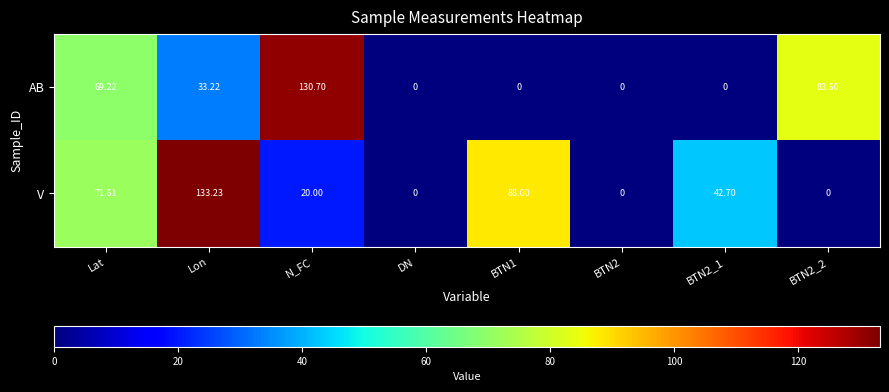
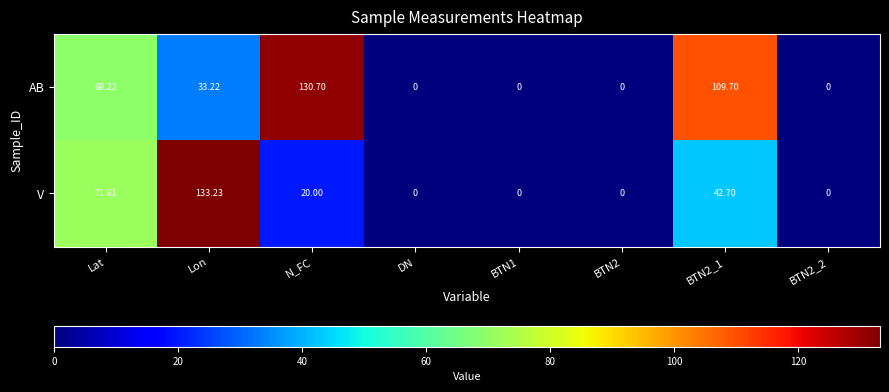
  {
    "AB": {
-     "BTN2_1": 0,
-     "BTN2_2": 83.60
+     "BTN2_1": 109.70,
+     "BTN2_2": 0
    },
    "V": {
-     "BTN1": 88.00
+     "BTN1": 0
    }
  }
